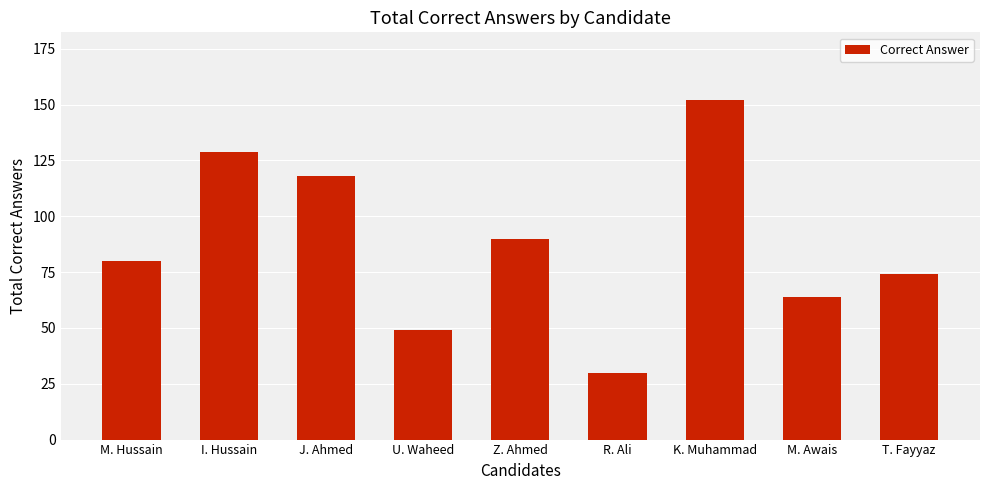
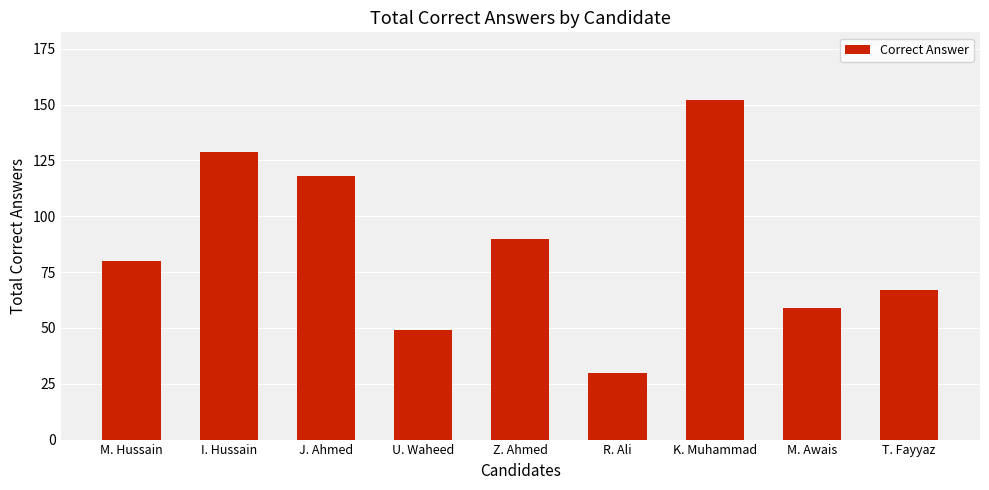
  {
    "M. Hussain": 80,
    "I. Hussain": 129,
    "J. Ahmed": 118,
    "U. Waheed": 49,
    "Z. Ahmed": 90,
    "R. Ali": 30,
    "K. Muhammad": 152,
-   "M. Awais": 64,
-   "T. Fayyaz": 74
+   "M. Awais": 59,
+   "T. Fayyaz": 67
  }
